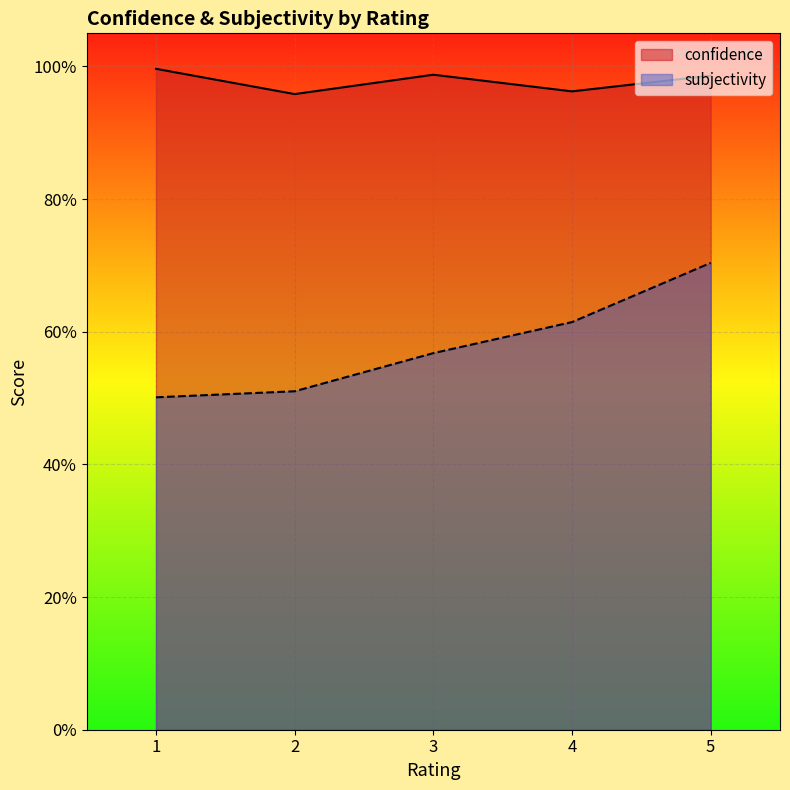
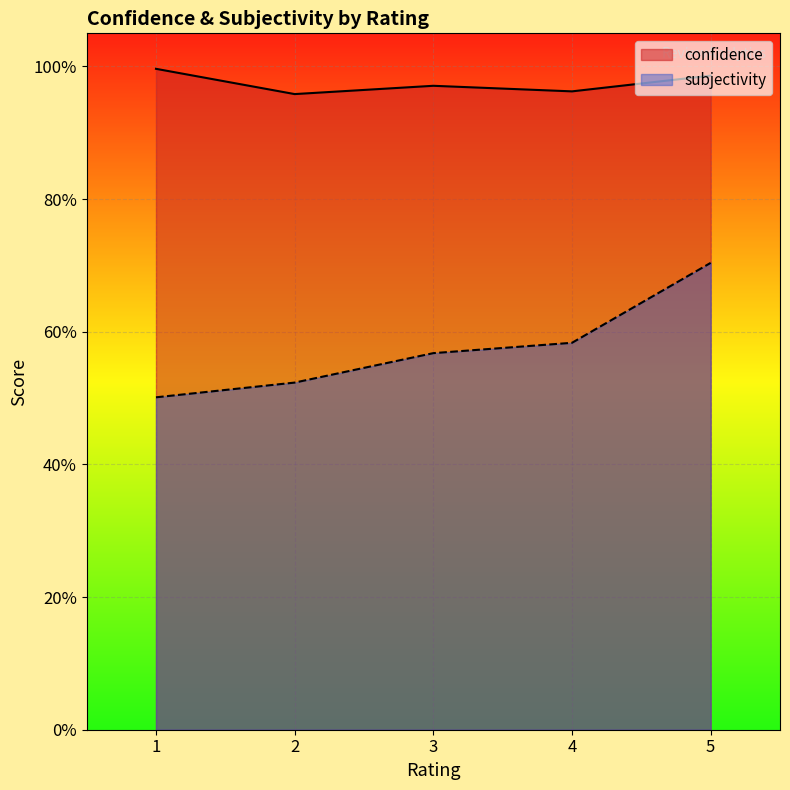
  {
    "confidence": {
      "1": "100%",
      "2": "96%",
-     "3": "99%",
+     "3": "97%",
      "4": "96%"
    },
    "subjectivity": {
      "1": "50%",
-     "2": "51%",
+     "2": "52%",
      "3": "57%",
-     "4": "61%",
+     "4": "58%",
      "5": "70%"
    }
  }
